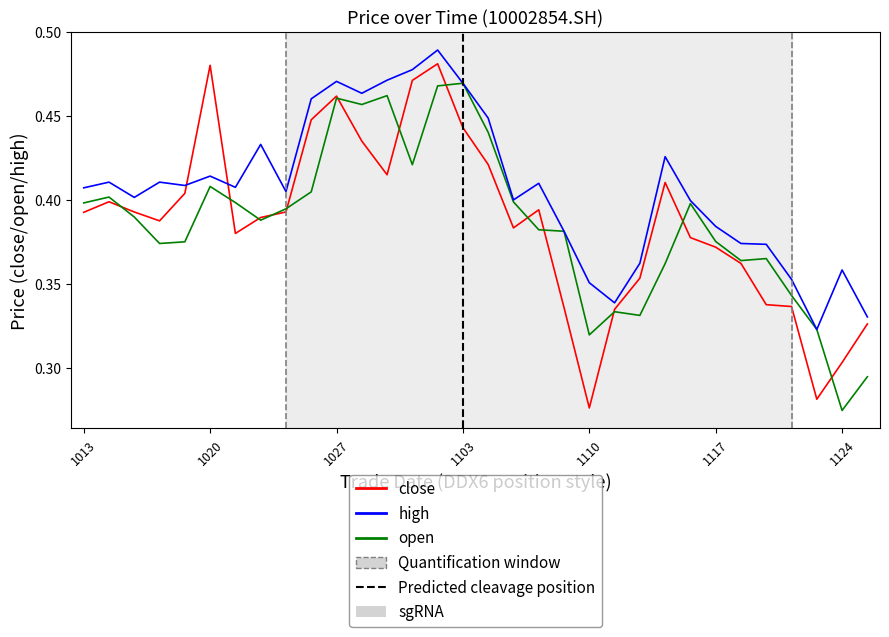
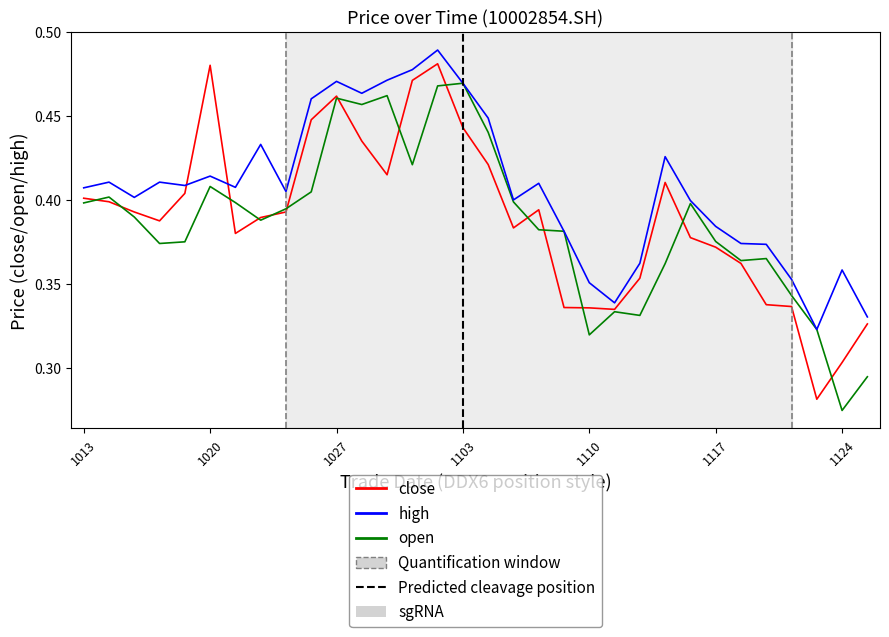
  {
    "close": {
-     "1013": 0.393,
+     "1013": 0.401,
      "1020": 0.480,
      "1103": 0.443,
-     "1110": 0.276,
+     "1110": 0.336,
      "1117": 0.372,
      "1124": 0.303
    },
    "open": {
      "1013": 0.398,
      "1020": 0.408,
      "1110": 0.320,
      "1117": 0.375,
      "1124": 0.274
    },
    "high": {
      "1013": 0.407,
      "1020": 0.414,
      "1027": 0.471,
      "1110": 0.351,
      "1117": 0.384,
      "1124": 0.358
    }
  }
